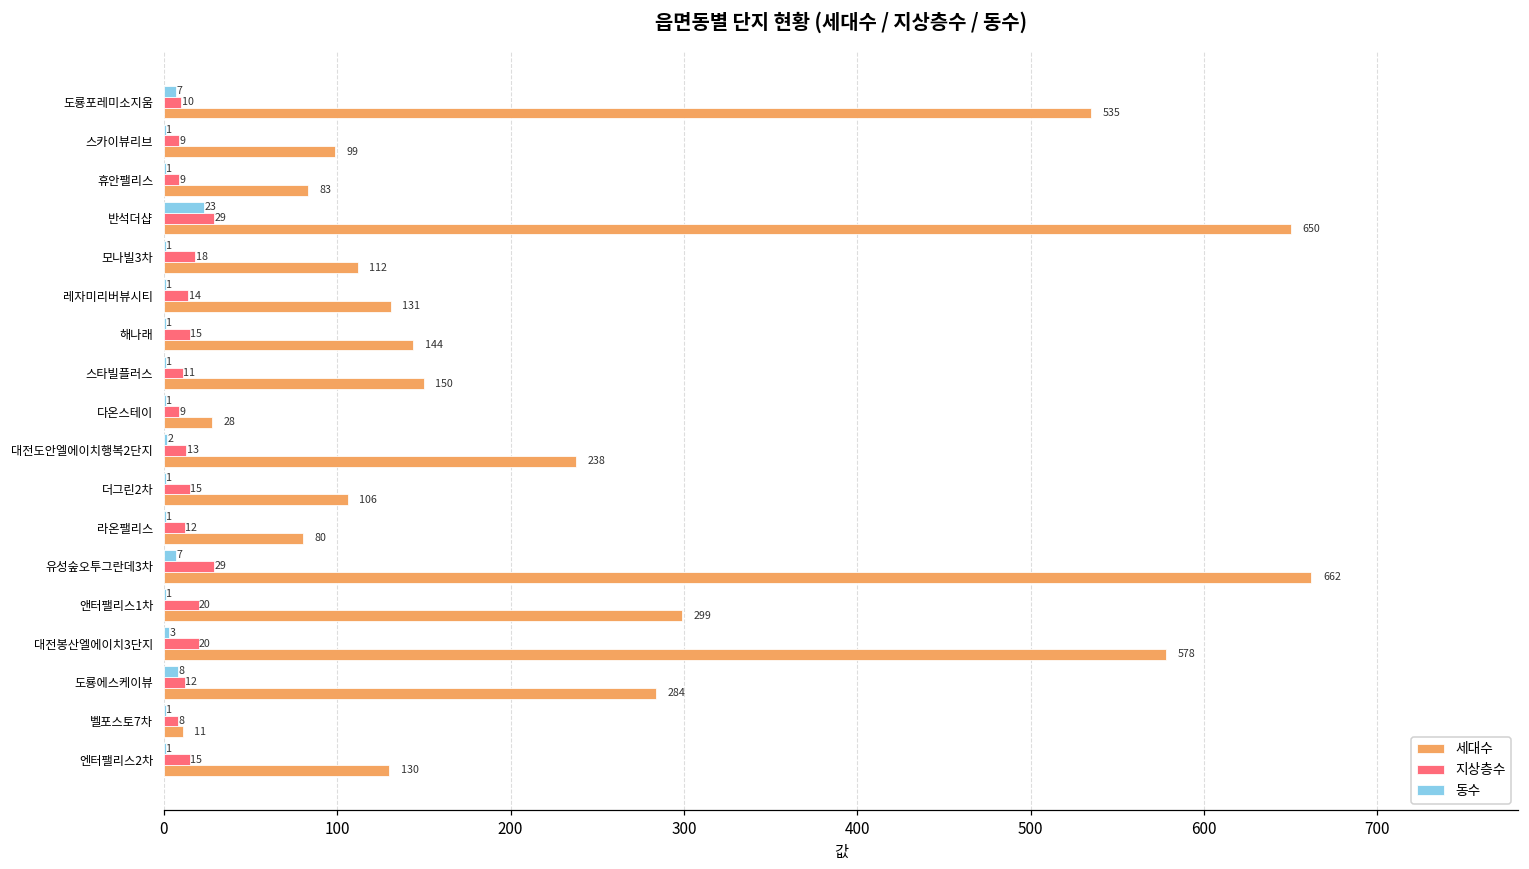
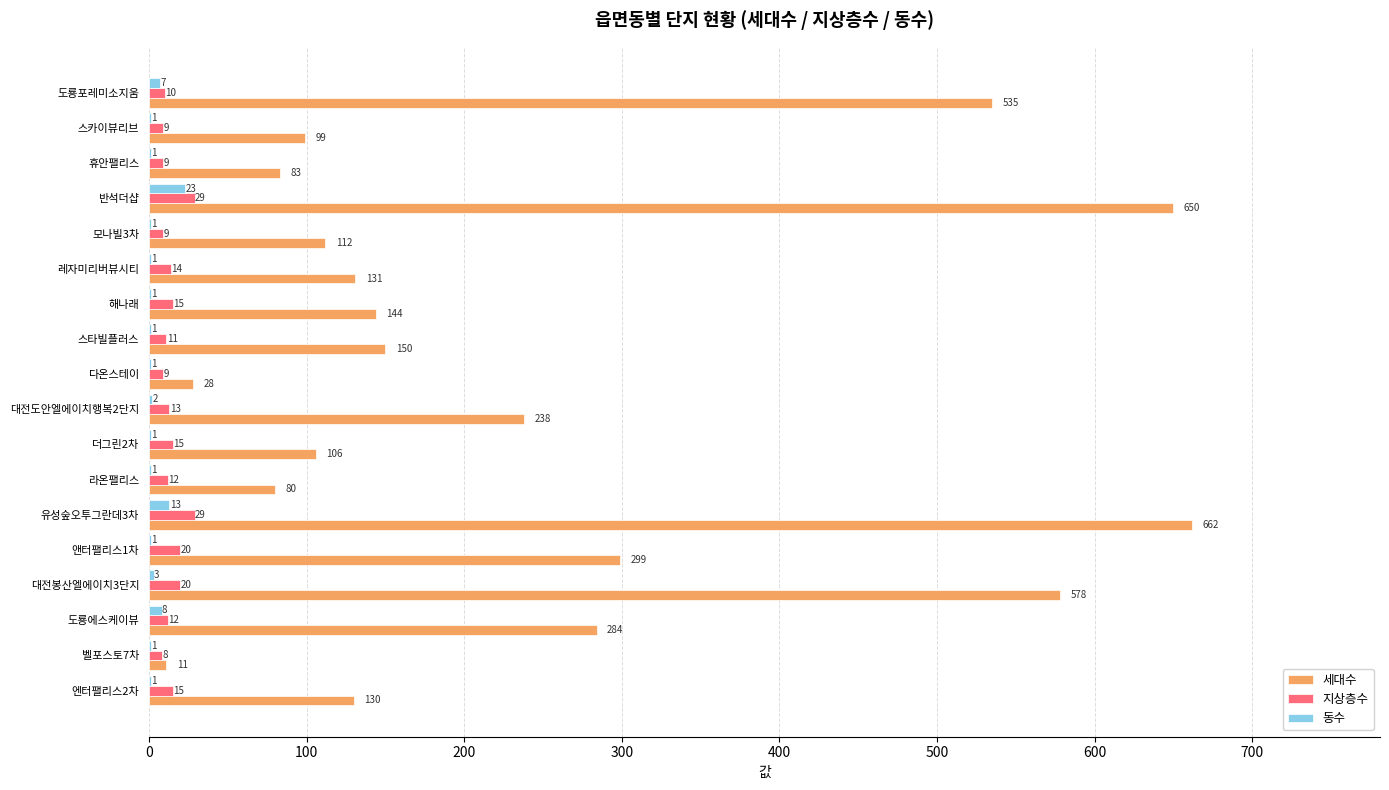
  {
    "세대수": {
      "도룡포레미소지움": 535,
      "스카이뷰리브": 99,
      "휴안팰리스": 83,
      "반석더샵": 650,
      "모나빌3차": 112,
      "레자미리버뷰시티": 131,
      "해나래": 144,
      "스타빌플러스": 150,
      "다온스테이": 28,
      "대전도안엘에이치행복2단지": 238,
      "더그린2차": 106,
      "라온팰리스": 80,
      "유성숲오투그란데3차": 662,
      "앤터팰리스1차": 299,
      "대전봉산엘에이치3단지": 578,
      "도룡에스케이뷰": 284,
      "벨포스토7차": 11,
      "엔터팰리스2차": 130
    },
    "지상층수": {
      "도룡포레미소지움": 10,
      "스카이뷰리브": 9,
      "휴안팰리스": 9,
      "반석더샵": 29,
-     "모나빌3차": 18,
+     "모나빌3차": 9,
      "레자미리버뷰시티": 14,
      "해나래": 15,
      "스타빌플러스": 11,
      "다온스테이": 9,
      "대전도안엘에이치행복2단지": 13,
      "더그린2차": 15,
      "라온팰리스": 12,
      "유성숲오투그란데3차": 29,
      "앤터팰리스1차": 20,
      "대전봉산엘에이치3단지": 20,
      "도룡에스케이뷰": 12,
      "벨포스토7차": 8,
      "엔터팰리스2차": 15
    },
    "동수": {
      "도룡포레미소지움": 7,
      "스카이뷰리브": 1,
      "휴안팰리스": 1,
      "반석더샵": 23,
      "모나빌3차": 1,
      "레자미리버뷰시티": 1,
      "해나래": 1,
      "스타빌플러스": 1,
      "다온스테이": 1,
      "대전도안엘에이치행복2단지": 2,
      "더그린2차": 1,
      "라온팰리스": 1,
-     "유성숲오투그란데3차": 7,
+     "유성숲오투그란데3차": 13,
      "앤터팰리스1차": 1,
      "대전봉산엘에이치3단지": 3,
      "도룡에스케이뷰": 8,
      "벨포스토7차": 1,
      "엔터팰리스2차": 1
    }
  }
